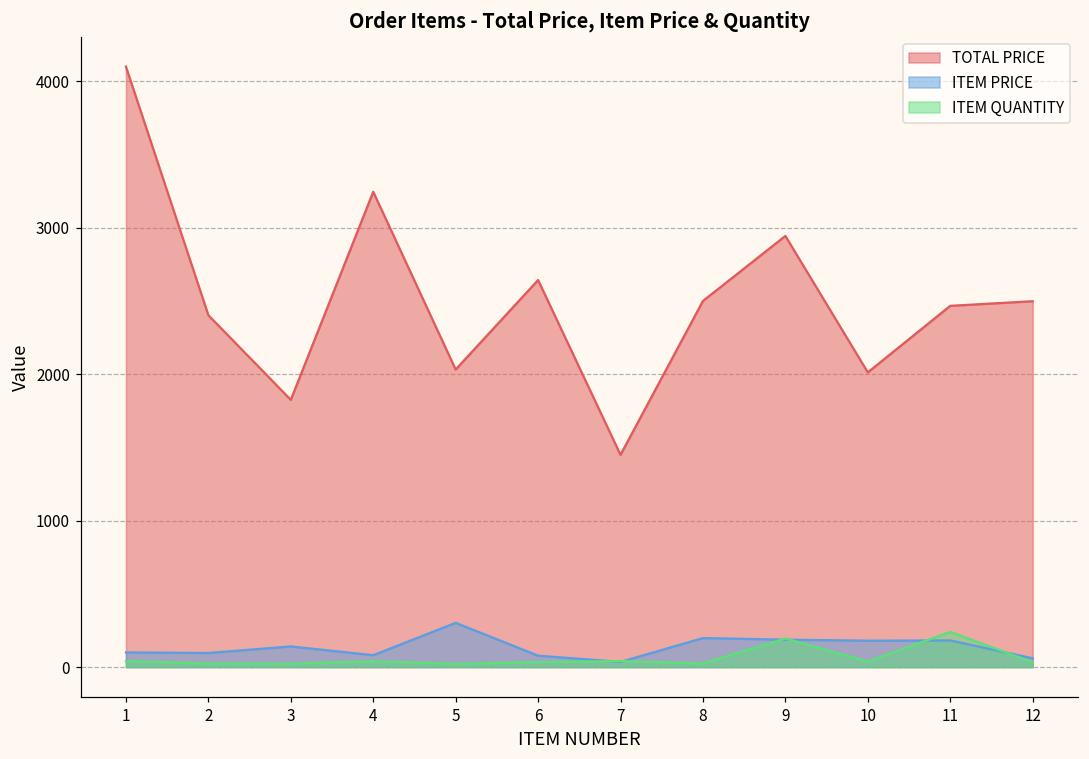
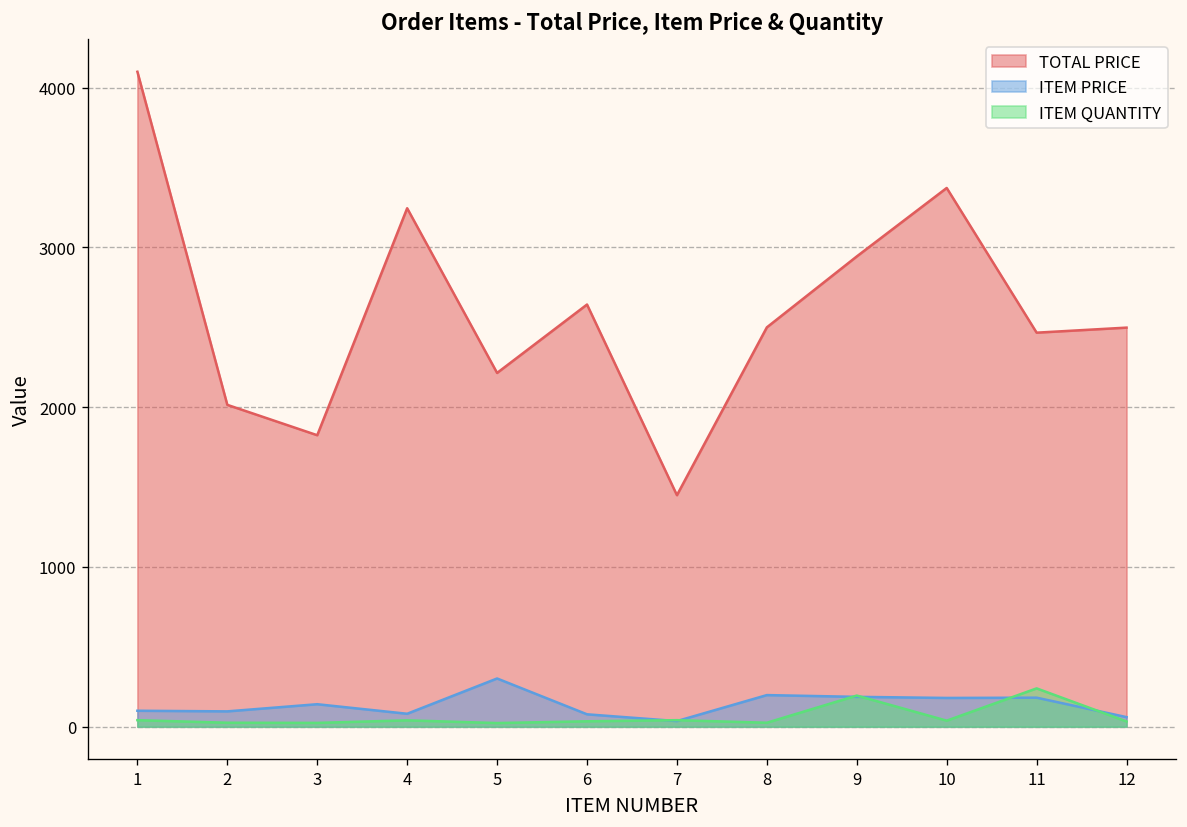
  {
    "TOTAL PRICE": {
      "1": 4100,
-     "2": 2400,
+     "2": 2010,
      "3": 1820,
      "4": 3250,
-     "5": 2030,
+     "5": 2210,
      "6": 2640,
      "7": 1450,
      "8": 2500,
      "9": 2940,
-     "10": 2010,
+     "10": 3370,
      "11": 2470,
      "12": 2500
    },
    "ITEM PRICE": {
      "1": 100,
      "2": 100,
      "3": 140,
      "4": 80,
      "5": 300,
      "6": 80,
      "8": 200,
      "10": 180,
      "11": 180,
      "12": 60
    },
    "ITEM QUANTITY": {
      "1": 40,
      "2": 30,
      "3": 20,
      "4": 40,
      "5": 20,
      "6": 30,
      "8": 30,
      "10": 40,
      "11": 240,
      "12": 30
    }
  }
